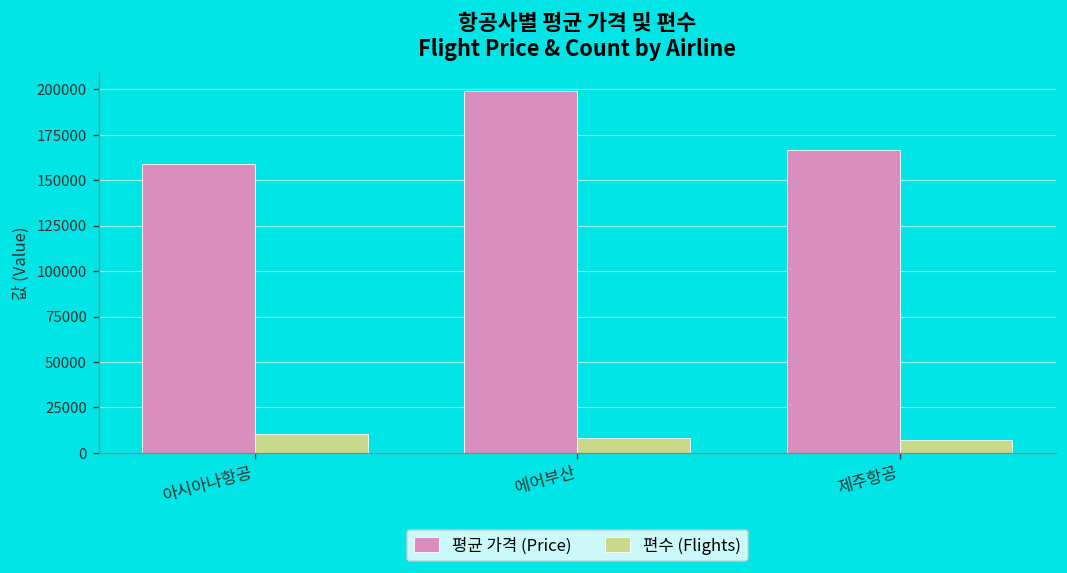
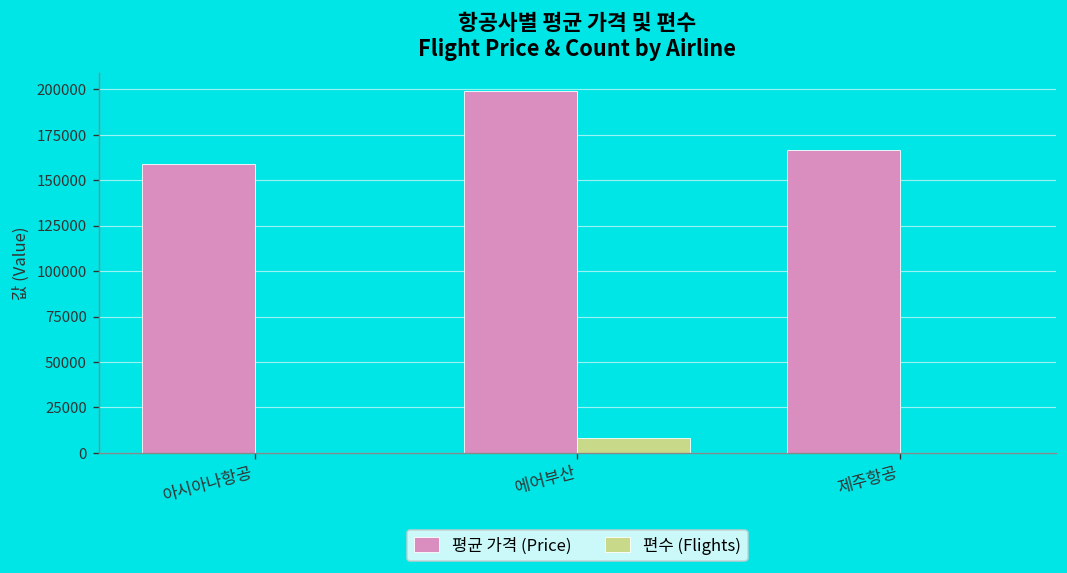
  {
    "평균 가격 (Price)": {
      "아시아나항공": 159000,
      "에어부산": 199000,
      "제주항공": 167000
    },
    "편수 (Flights)": {
-     "아시아나항공": 11000,
+     "아시아나항공": 0,
      "에어부산": 8000,
-     "제주항공": 7000
+     "제주항공": 0
    }
  }
